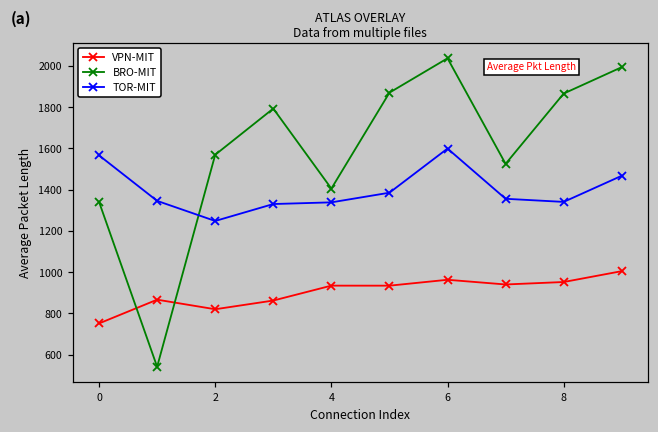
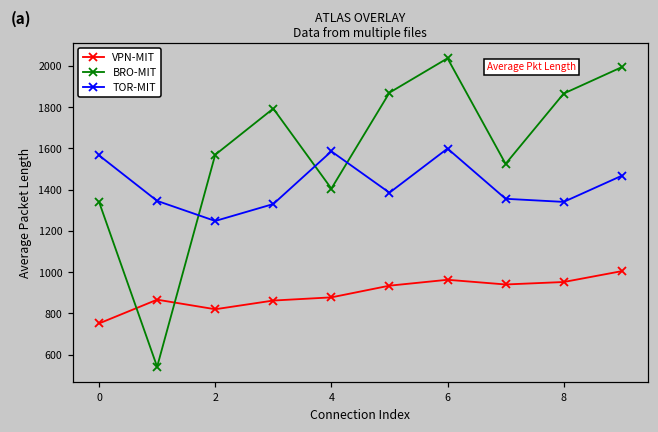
  {
    "VPN-MIT": {
      "0": 750,
      "2": 820,
-     "4": 930,
+     "4": 880,
      "6": 960,
      "8": 950
    },
    "BRO-MIT": {
      "0": 1340,
      "2": 1570,
      "4": 1410,
      "6": 2040,
      "8": 1870
    },
    "TOR-MIT": {
      "0": 1570,
      "2": 1250,
-     "4": 1340,
+     "4": 1590,
      "6": 1600,
      "8": 1340
    }
  }
